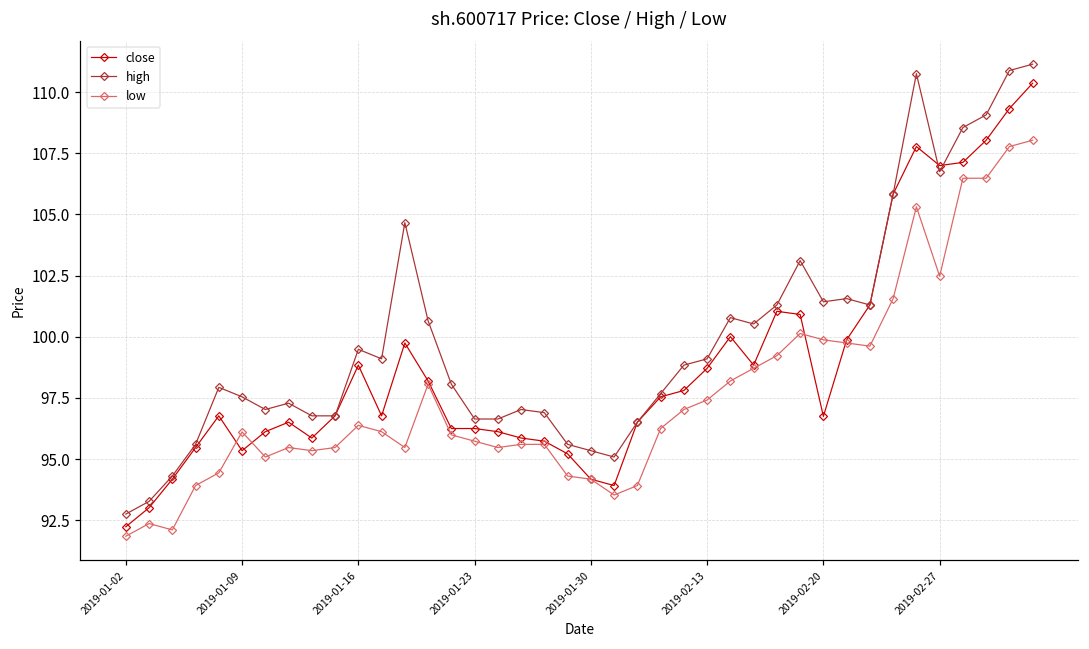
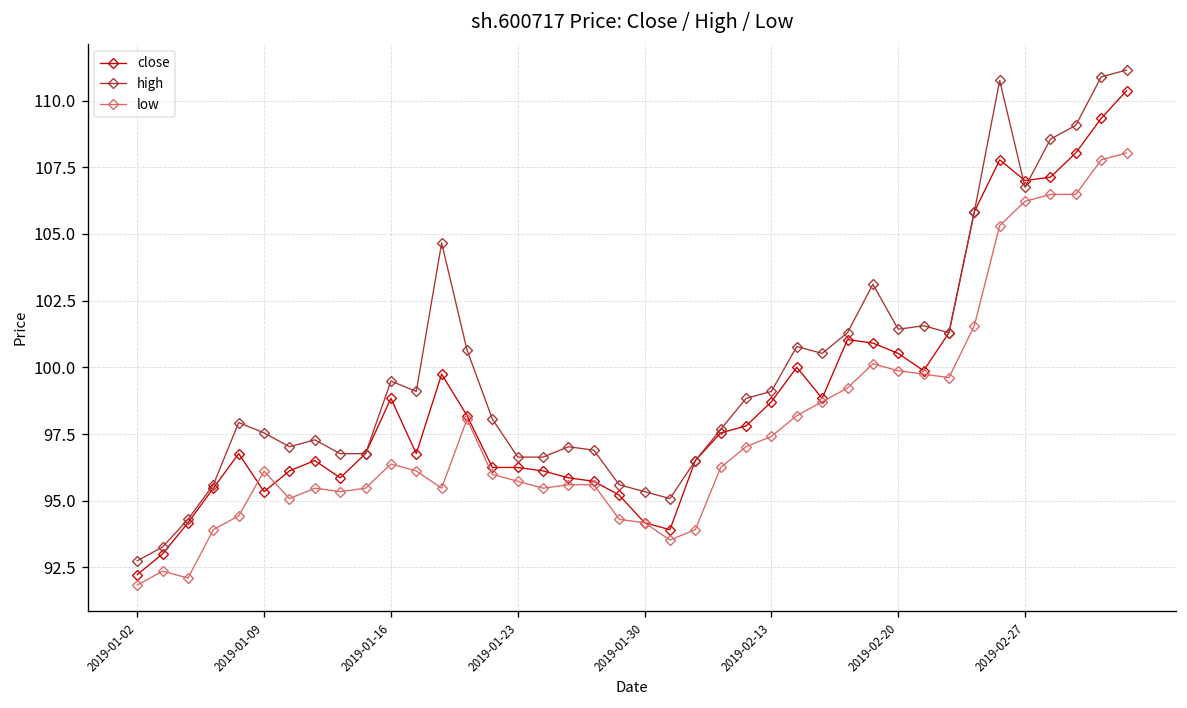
  {
    "close": {
      "2019-01-02": 92.2,
      "2019-01-09": 95.3,
      "2019-01-16": 98.8,
      "2019-01-23": 96.2,
      "2019-02-13": 98.7,
-     "2019-02-20": 96.7,
+     "2019-02-20": 100.5,
      "2019-02-27": 107.0
    },
    "high": {
      "2019-01-02": 92.8,
      "2019-01-09": 97.5,
      "2019-01-16": 99.5,
      "2019-01-23": 96.6,
      "2019-01-30": 95.3,
      "2019-02-13": 99.1,
      "2019-02-20": 101.4,
      "2019-02-27": 106.7
    },
    "low": {
      "2019-01-02": 91.8,
      "2019-01-09": 96.1,
      "2019-01-16": 96.4,
      "2019-01-23": 95.7,
      "2019-02-13": 97.4,
      "2019-02-20": 99.9,
-     "2019-02-27": 102.5
+     "2019-02-27": 106.2
    }
  }
